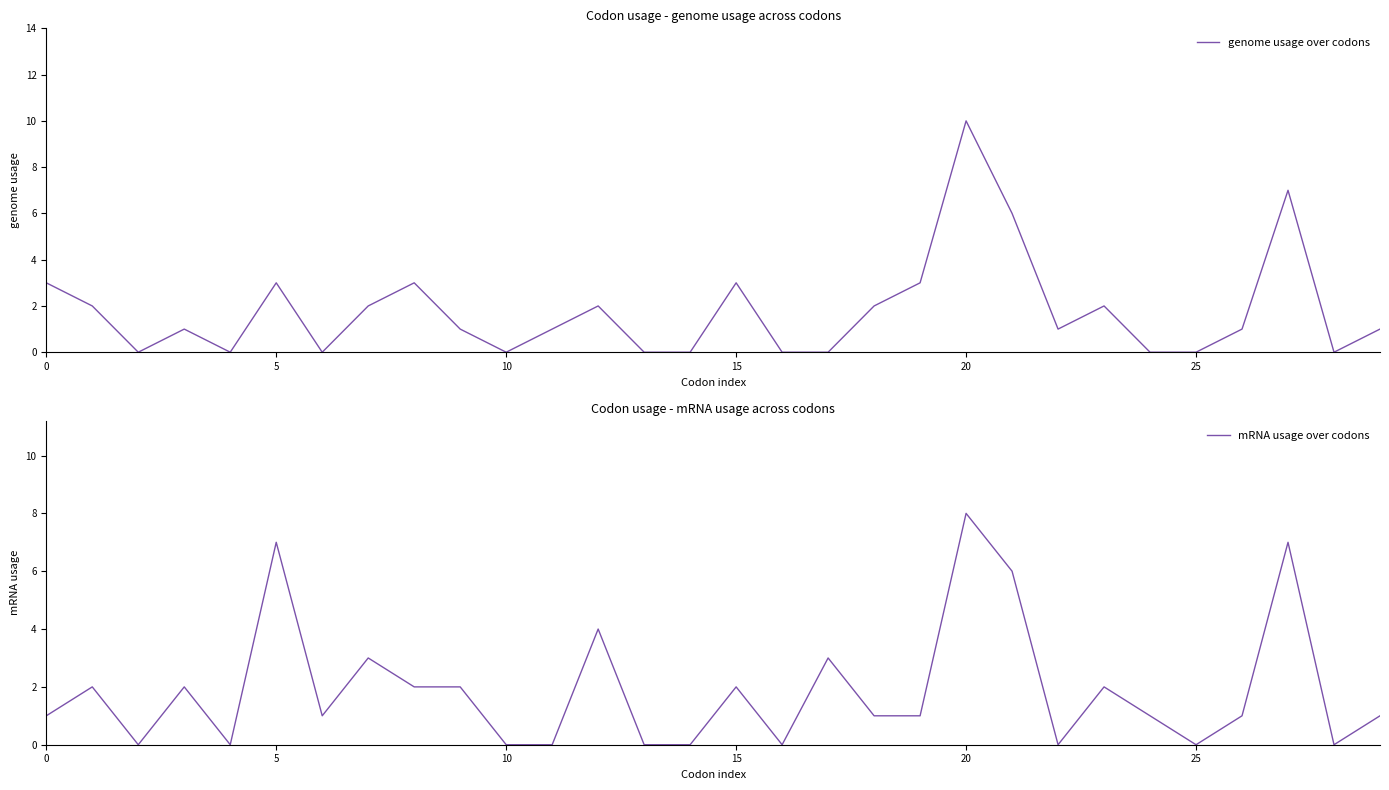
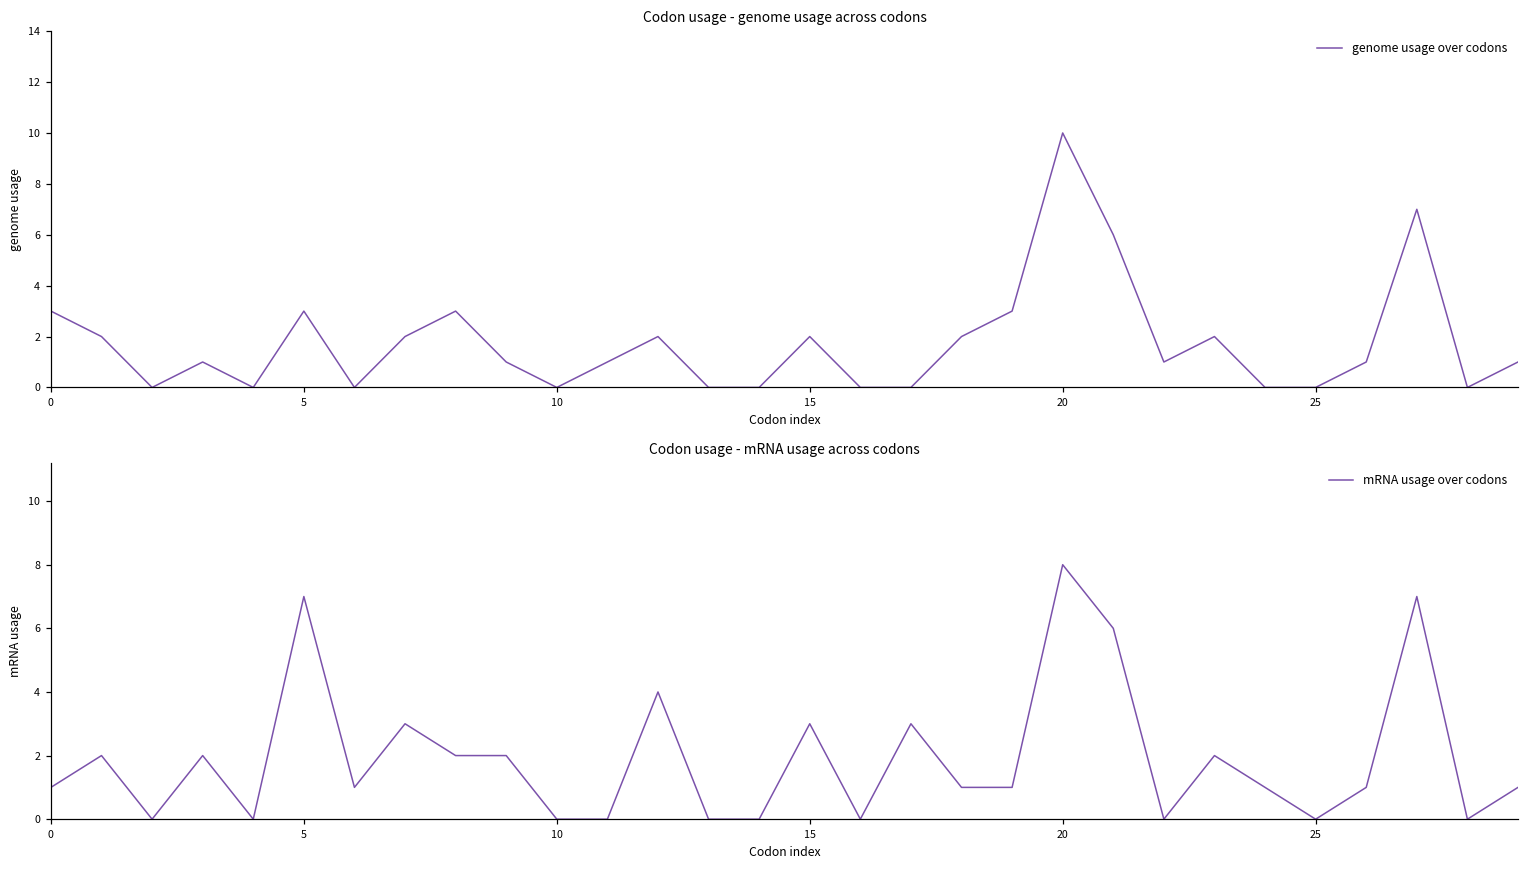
  {
    "Codon usage - genome usage across codons": {
      "0": 3,
      "5": 3,
      "10": 0,
-     "15": 3,
+     "15": 2,
      "20": 10,
      "25": 0
    },
    "Codon usage - mRNA usage across codons": {
      "0": 1,
      "5": 7,
      "10": 0,
-     "15": 2,
+     "15": 3,
      "20": 8,
      "25": 0
    }
  }
